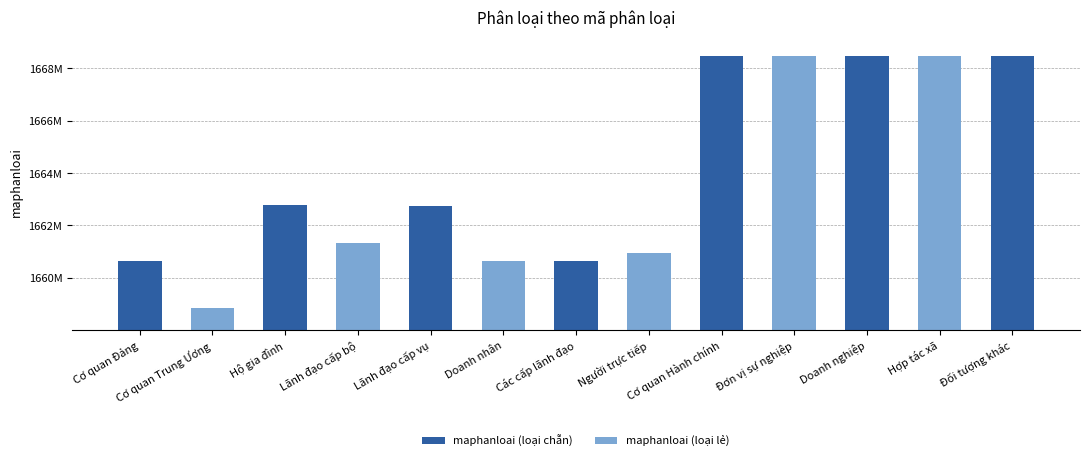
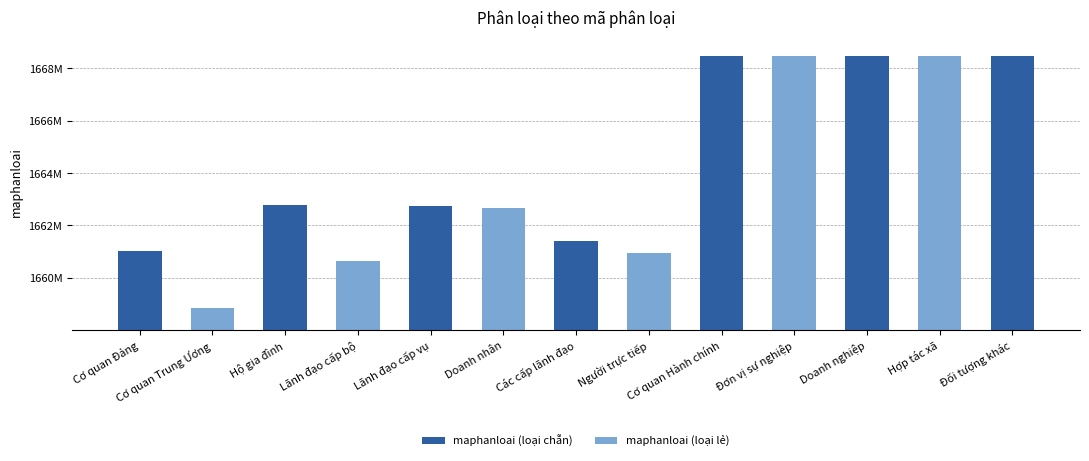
  {
    "maphanloai (loại chẵn)": {
-     "Cơ quan Đảng": 1660600000,
+     "Cơ quan Đảng": 1661000000,
      "Hộ gia đình": 1662800000,
      "Lãnh đạo cấp vụ": 1662800000,
-     "Các cấp lãnh đạo": 1660600000,
+     "Các cấp lãnh đạo": 1661400000,
      "Cơ quan Hành chính": 1668500000,
      "Doanh nghiệp": 1668500000,
      "Đối tượng khác": 1668500000
    },
    "maphanloai (loại lẻ)": {
      "Cơ quan Trung Ương": 1658800000,
-     "Lãnh đạo cấp bộ": 1661300000,
-     "Doanh nhân": 1660600000,
+     "Lãnh đạo cấp bộ": 1660600000,
+     "Doanh nhân": 1662600000,
      "Người trực tiếp": 1660900000,
      "Đơn vị sự nghiệp": 1668500000,
      "Hợp tác xã": 1668500000
    }
  }
